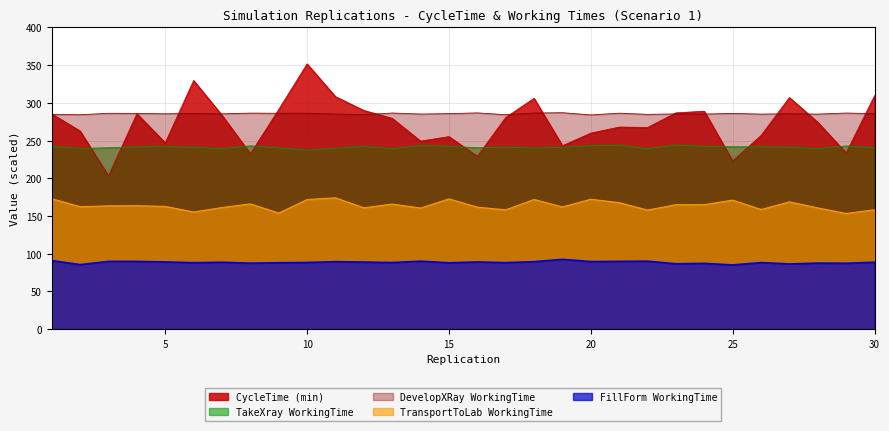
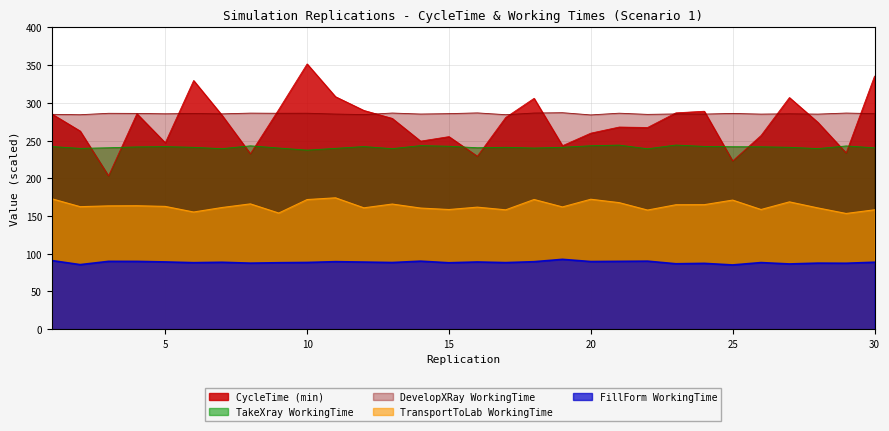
  {
    "CycleTime (min)": {
      "5": 250,
      "10": 350,
      "15": 260,
      "20": 260,
      "25": 220,
-     "30": 310
+     "30": 340
    },
    "TakeXray WorkingTime": {
      "5": 240,
      "10": 240,
      "15": 240,
      "20": 240,
      "25": 240,
      "30": 240
    },
    "DevelopXRay WorkingTime": {
      "5": 290,
      "10": 290,
      "15": 290,
      "20": 280,
      "25": 290,
      "30": 290
    },
    "TransportToLab WorkingTime": {
      "5": 160,
      "10": 170,
-     "15": 170,
+     "15": 160,
      "20": 170,
      "25": 170,
      "30": 160
    },
    "FillForm WorkingTime": {
      "5": 90,
      "10": 90,
      "15": 90,
      "20": 90,
      "25": 90,
      "30": 90
    }
  }
